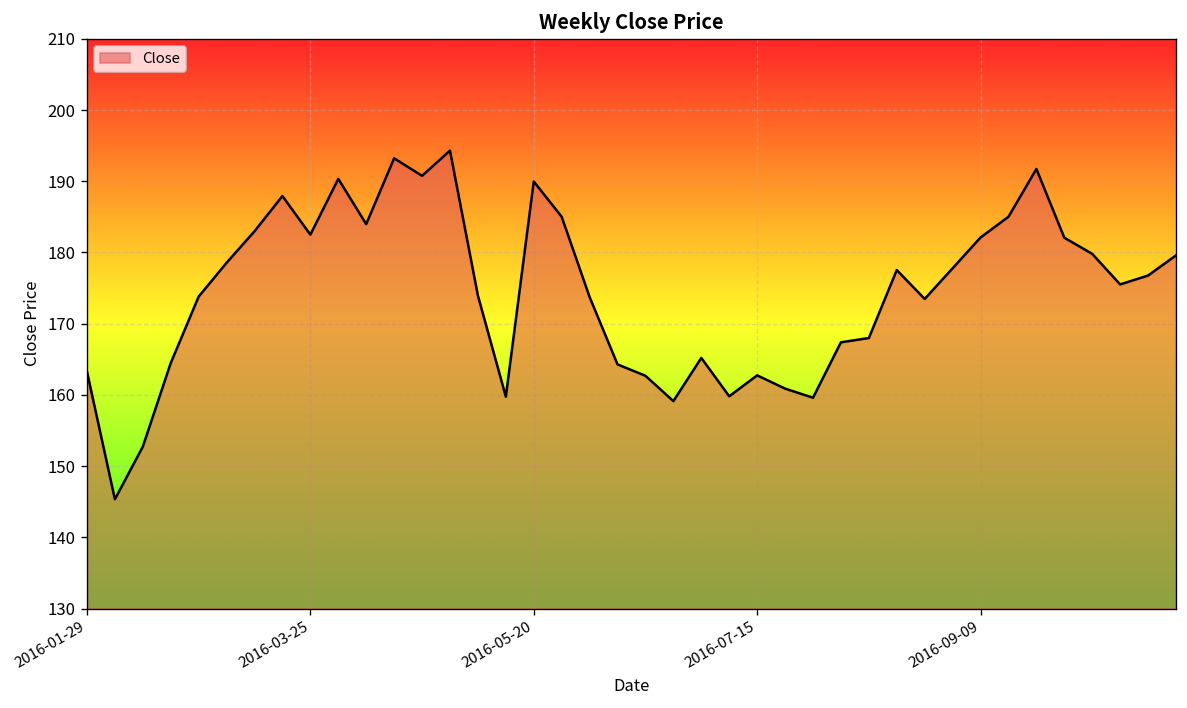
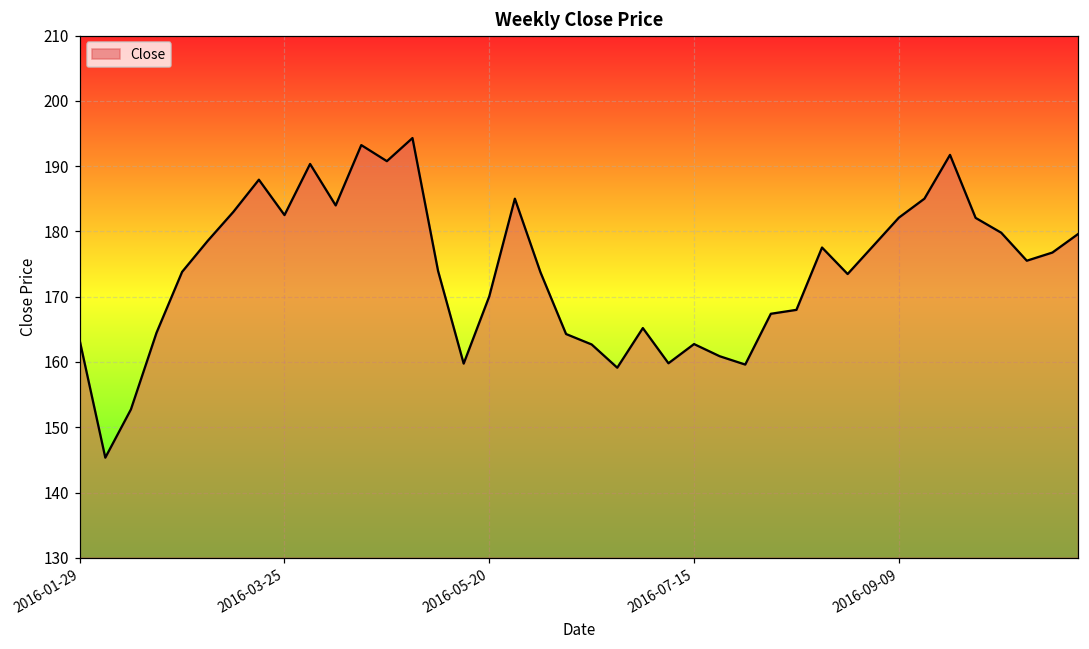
  {
    "2016-01-29": 163,
    "2016-03-25": 183,
-   "2016-05-20": 190,
+   "2016-05-20": 170,
    "2016-07-15": 163,
    "2016-09-09": 182
  }
